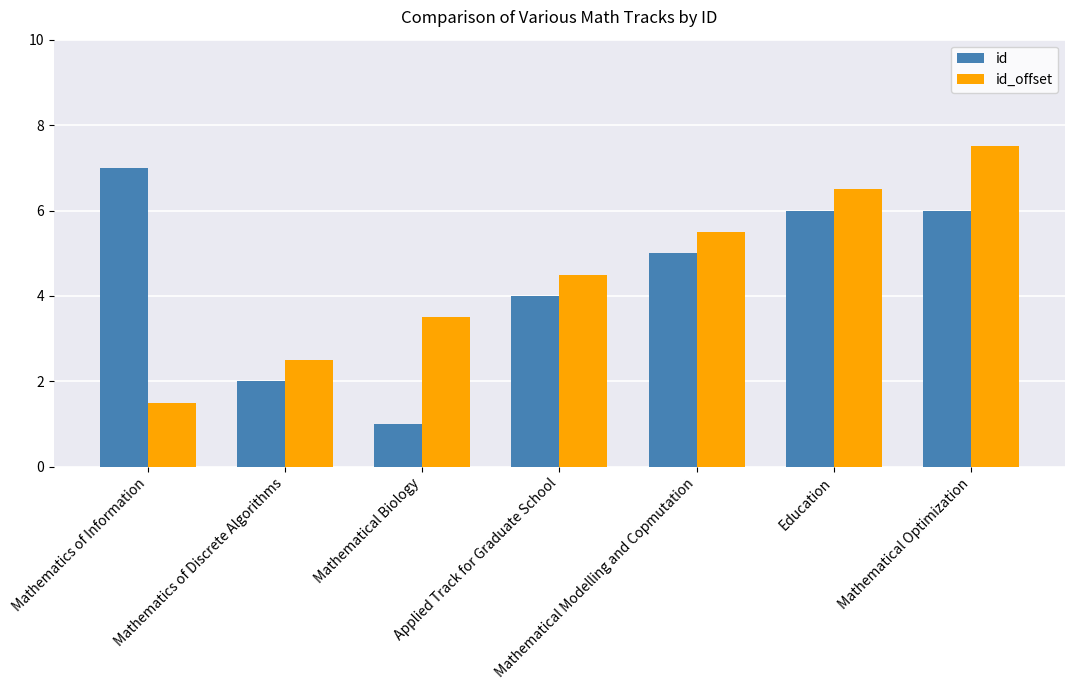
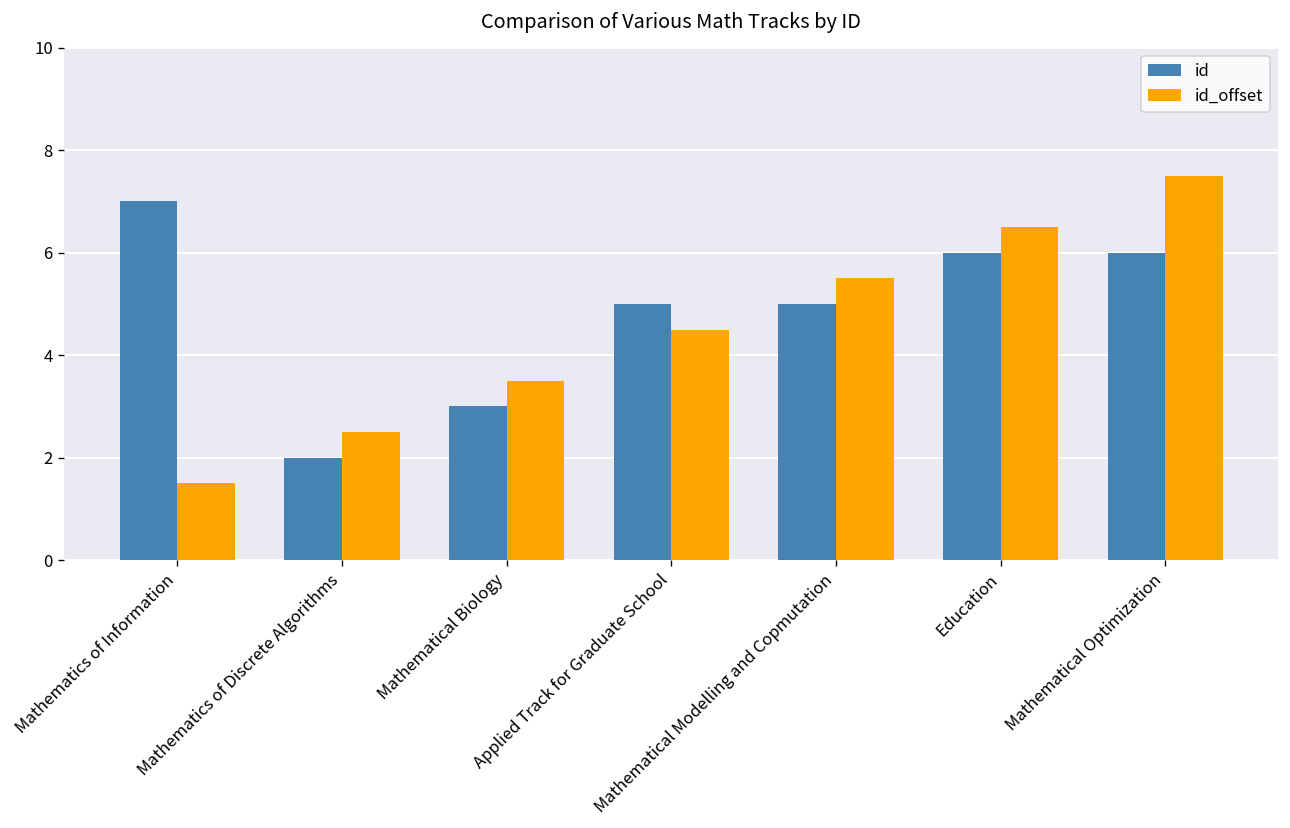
  {
    "id": {
      "Mathematics of Information": 7,
      "Mathematics of Discrete Algorithms": 2,
-     "Mathematical Biology": 1,
-     "Applied Track for Graduate School": 4,
+     "Mathematical Biology": 3,
+     "Applied Track for Graduate School": 5,
      "Mathematical Modelling and Copmutation": 5,
      "Education": 6,
      "Mathematical Optimization": 6
    },
    "id_offset": {
      "Mathematics of Information": 1.5,
      "Mathematics of Discrete Algorithms": 2.5,
      "Mathematical Biology": 3.5,
      "Applied Track for Graduate School": 4.5,
      "Mathematical Modelling and Copmutation": 5.5,
      "Education": 6.5,
      "Mathematical Optimization": 7.5
    }
  }
